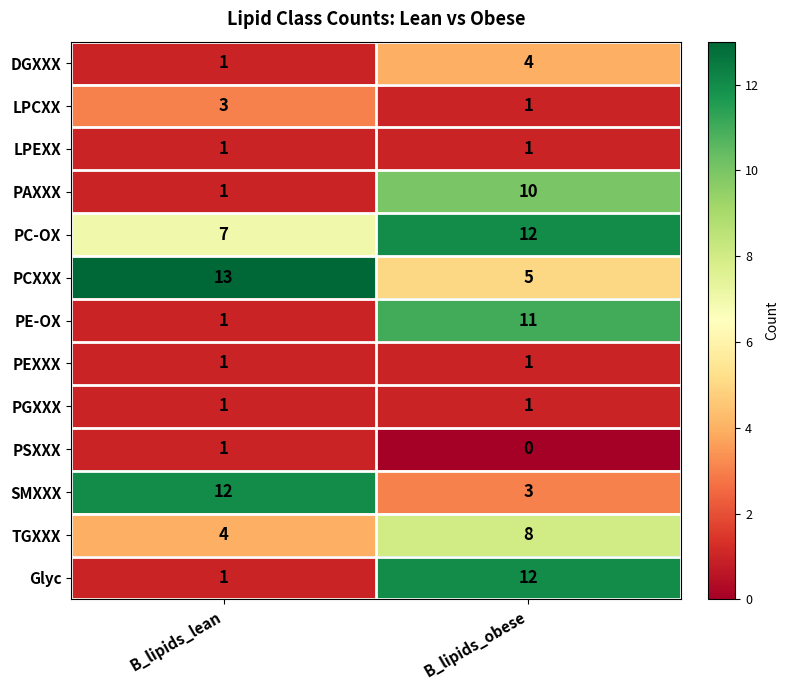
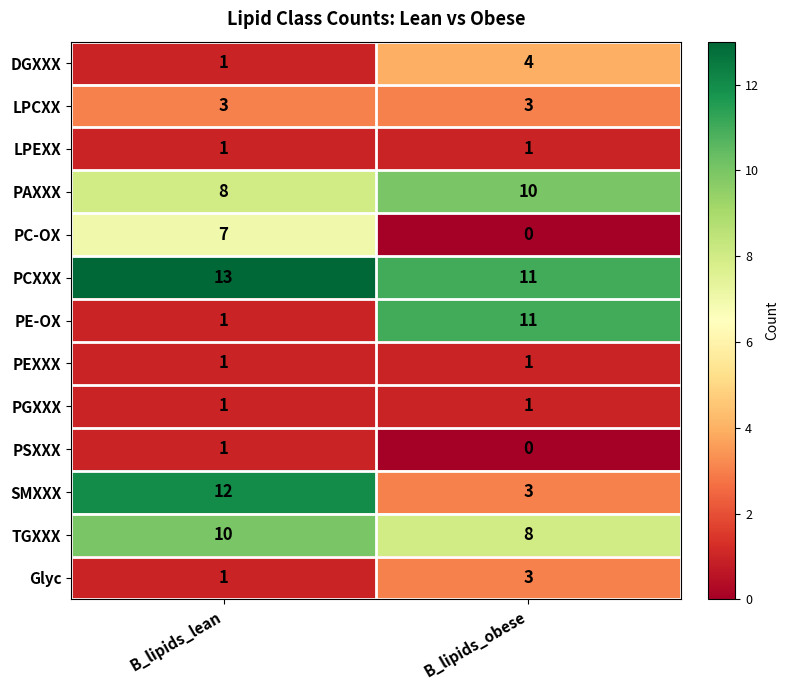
  {
    "DGXXX": {
      "B_lipids_lean": 1,
      "B_lipids_obese": 4
    },
    "LPCXX": {
      "B_lipids_lean": 3,
-     "B_lipids_obese": 1
+     "B_lipids_obese": 3
    },
    "LPEXX": {
      "B_lipids_lean": 1,
      "B_lipids_obese": 1
    },
    "PAXXX": {
-     "B_lipids_lean": 1,
+     "B_lipids_lean": 8,
      "B_lipids_obese": 10
    },
    "PC-OX": {
      "B_lipids_lean": 7,
-     "B_lipids_obese": 12
+     "B_lipids_obese": 0
    },
    "PCXXX": {
      "B_lipids_lean": 13,
-     "B_lipids_obese": 5
+     "B_lipids_obese": 11
    },
    "PE-OX": {
      "B_lipids_lean": 1,
      "B_lipids_obese": 11
    },
    "PEXXX": {
      "B_lipids_lean": 1,
      "B_lipids_obese": 1
    },
    "PGXXX": {
      "B_lipids_lean": 1,
      "B_lipids_obese": 1
    },
    "PSXXX": {
      "B_lipids_lean": 1,
      "B_lipids_obese": 0
    },
    "SMXXX": {
      "B_lipids_lean": 12,
      "B_lipids_obese": 3
    },
    "TGXXX": {
-     "B_lipids_lean": 4,
+     "B_lipids_lean": 10,
      "B_lipids_obese": 8
    },
    "Glyc": {
      "B_lipids_lean": 1,
-     "B_lipids_obese": 12
+     "B_lipids_obese": 3
    }
  }
